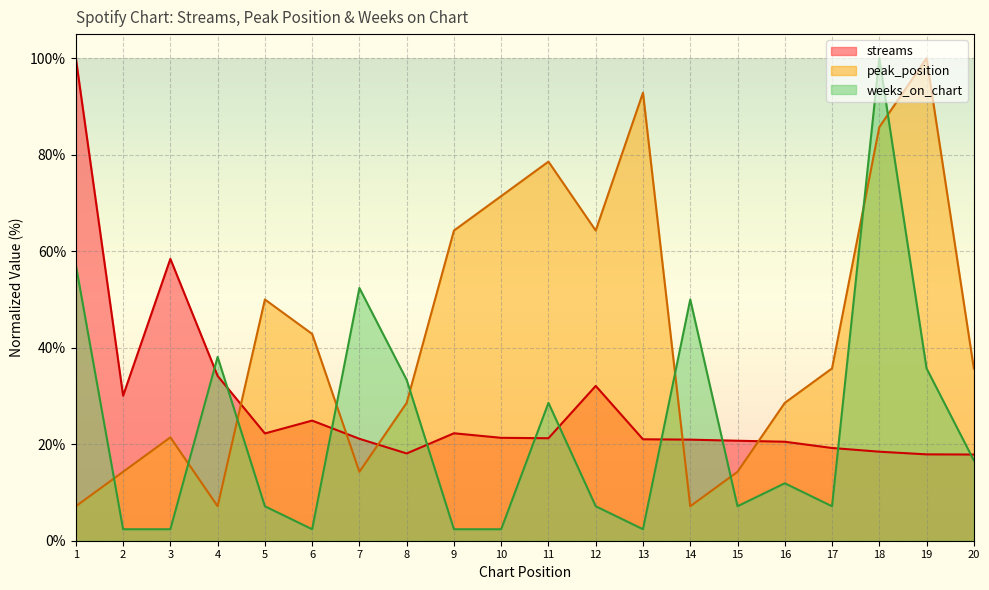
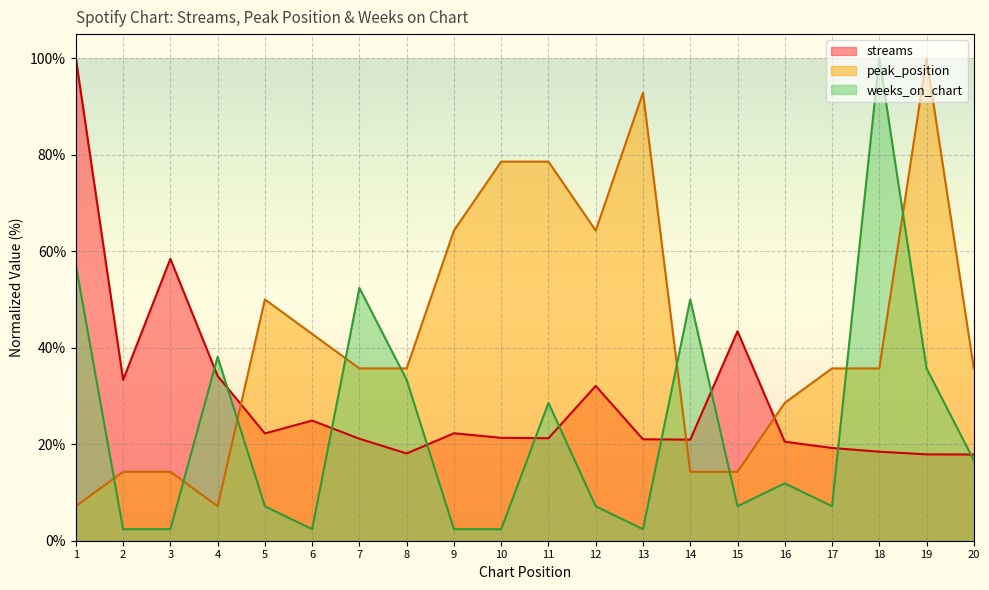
  {
    "streams": {
      "1": "100%",
-     "2": "30%",
+     "2": "33%",
      "3": "58%",
      "4": "34%",
      "5": "22%",
      "6": "25%",
      "7": "21%",
      "8": "18%",
      "9": "22%",
      "10": "21%",
      "11": "21%",
      "12": "32%",
      "13": "21%",
      "14": "21%",
-     "15": "21%",
+     "15": "43%",
      "16": "21%",
      "17": "19%",
      "18": "18%",
      "19": "18%",
      "20": "18%"
    },
    "peak_position": {
      "1": "7%",
      "2": "14%",
-     "3": "21%",
+     "3": "14%",
      "4": "7%",
      "5": "50%",
      "6": "43%",
-     "7": "14%",
-     "8": "29%",
+     "7": "36%",
+     "8": "36%",
      "9": "64%",
-     "10": "71%",
+     "10": "79%",
      "11": "79%",
      "12": "64%",
      "13": "93%",
-     "14": "7%",
+     "14": "14%",
      "15": "14%",
      "16": "29%",
      "17": "36%",
-     "18": "86%",
+     "18": "36%",
      "20": "36%"
    },
    "weeks_on_chart": {
      "1": "57%",
      "2": "2%",
      "3": "2%",
      "4": "38%",
      "5": "7%",
      "6": "2%",
      "7": "52%",
      "8": "33%",
      "9": "2%",
      "10": "2%",
      "11": "29%",
      "12": "7%",
      "13": "2%",
      "14": "50%",
      "15": "7%",
      "16": "12%",
      "17": "7%",
      "19": "36%",
      "20": "17%"
    }
  }
